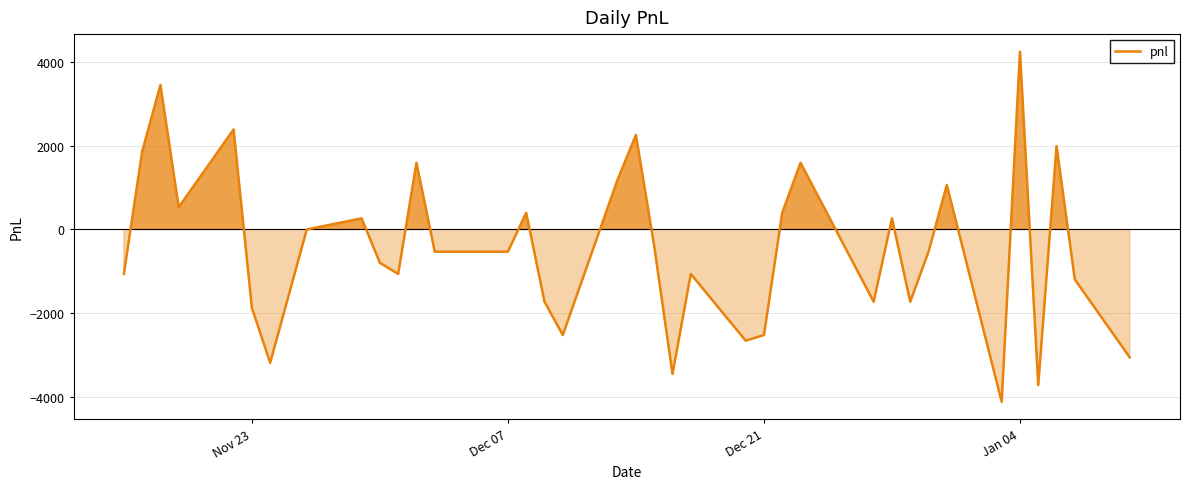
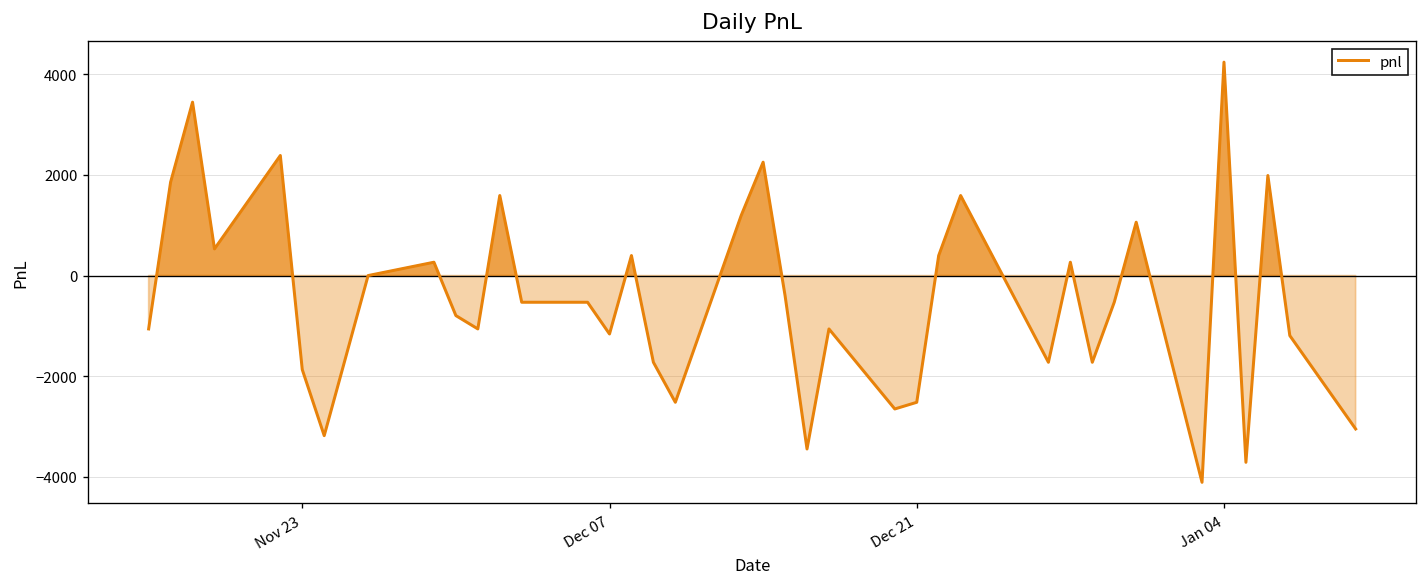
  {
    "Nov 23": -1900,
-   "Dec 07": -500,
+   "Dec 07": -1200,
    "Dec 21": -2500,
    "Jan 04": 4200
  }
